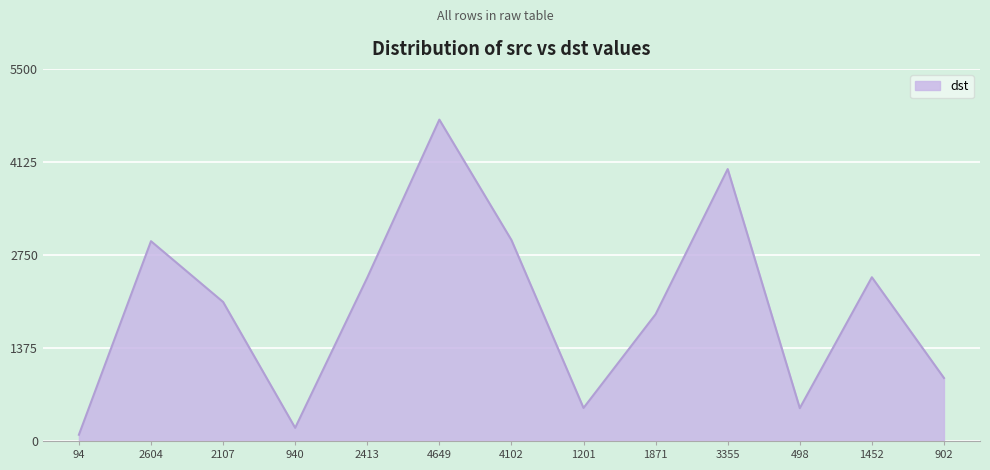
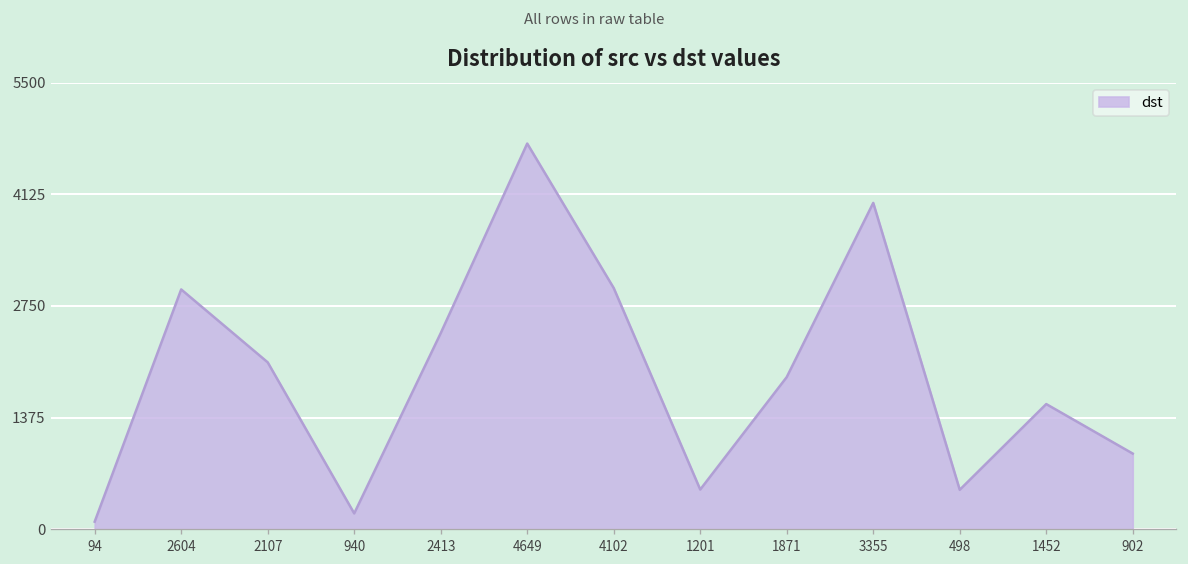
  {
    "94": 100,
    "2604": 3000,
    "2107": 2100,
    "940": 200,
    "2413": 2400,
    "4649": 4800,
    "4102": 3000,
    "1201": 500,
    "1871": 1900,
    "3355": 4000,
    "498": 500,
-   "1452": 2400,
+   "1452": 1500,
    "902": 900
  }
